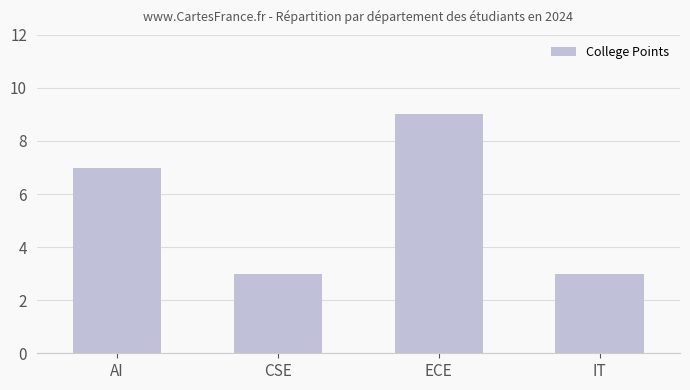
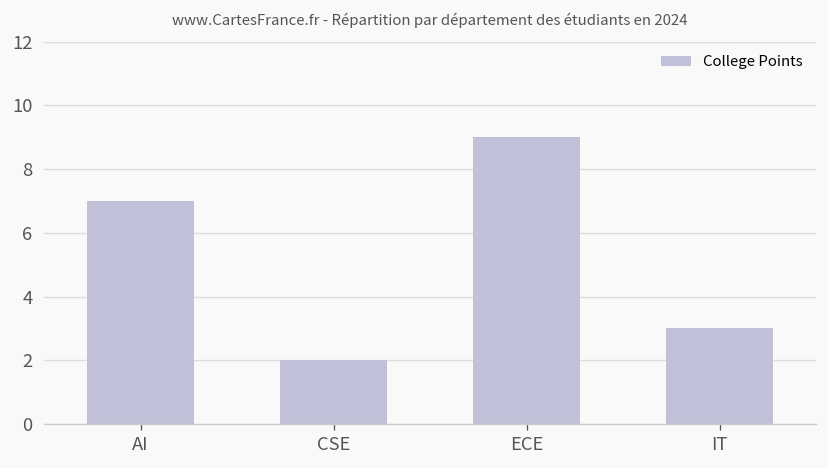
  {
    "AI": 7,
-   "CSE": 3,
+   "CSE": 2,
    "ECE": 9,
    "IT": 3
  }
